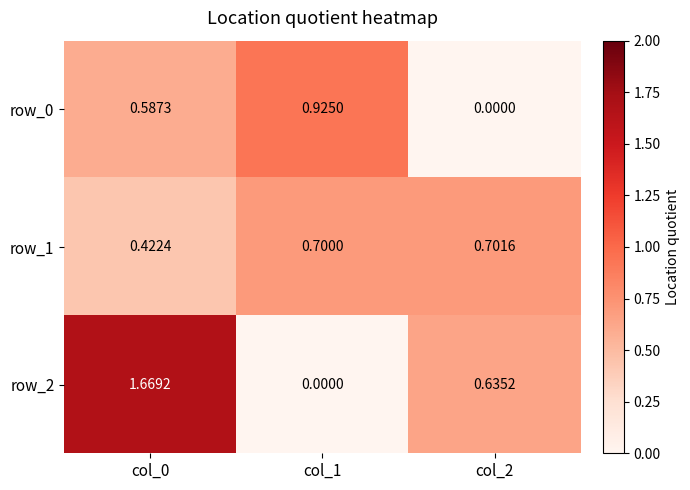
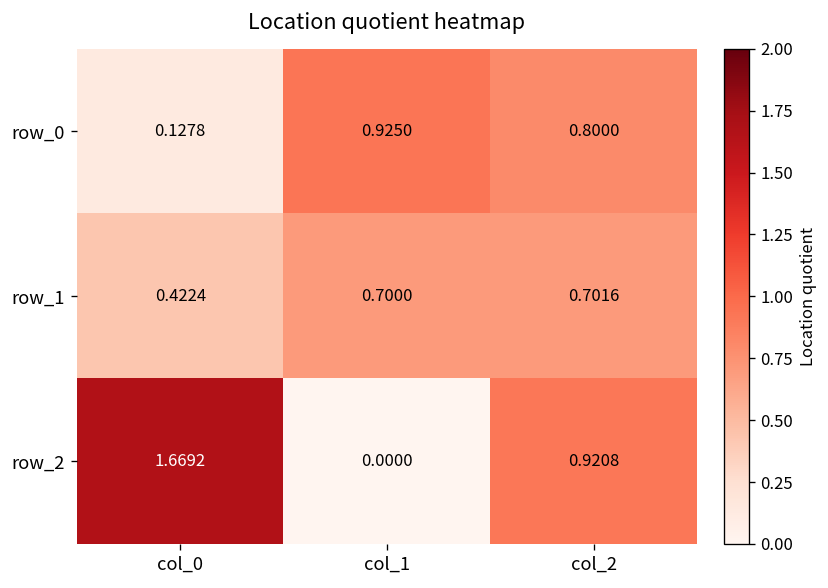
  {
    "row_0": {
-     "col_0": 0.5873,
+     "col_0": 0.1278,
      "col_1": 0.9250,
-     "col_2": 0.0000
+     "col_2": 0.8000
    },
    "row_1": {
      "col_0": 0.4224,
      "col_1": 0.7000,
      "col_2": 0.7016
    },
    "row_2": {
      "col_0": 1.6692,
      "col_1": 0.0000,
-     "col_2": 0.6352
+     "col_2": 0.9208
    }
  }
